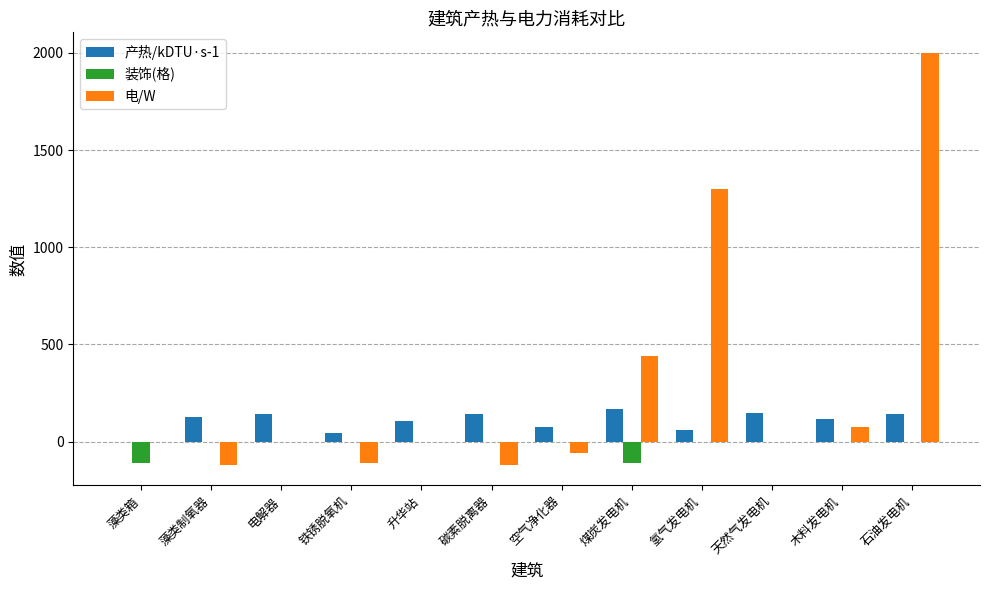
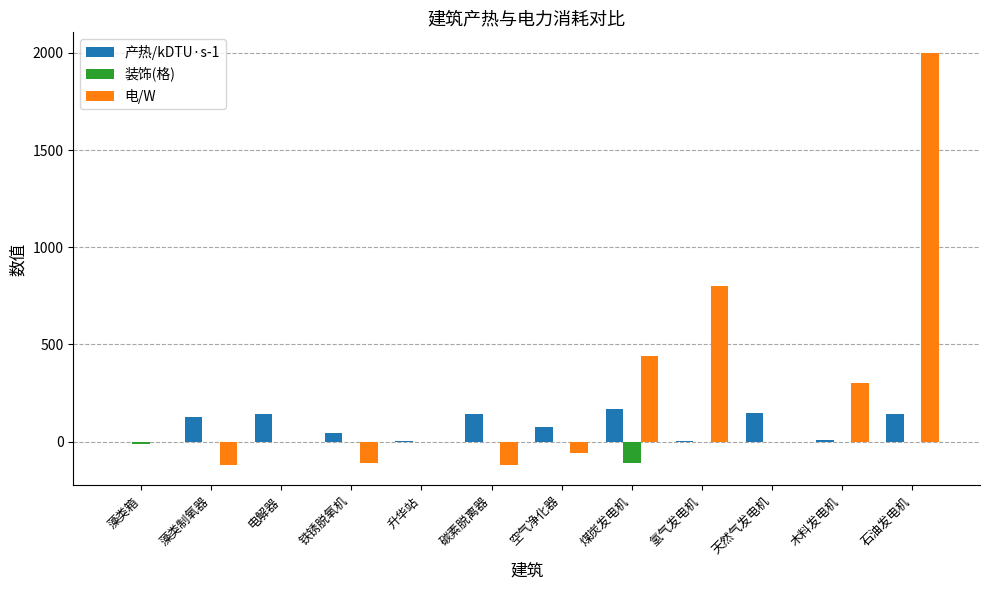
  {
    "产热/kDTU·s-1": {
      "藻类箱": 0,
      "藻类制氧器": 130,
      "电解器": 140,
      "铁锈脱氧机": 40,
-     "升华站": 110,
+     "升华站": 0,
      "碳素脱离器": 140,
      "空气净化器": 70,
      "煤炭发电机": 170,
-     "氢气发电机": 60,
+     "氢气发电机": 0,
      "天然气发电机": 150,
-     "木料发电机": 120,
+     "木料发电机": 10,
      "石油发电机": 140
    },
    "装饰(格)": {
-     "藻类箱": -110,
+     "藻类箱": -10,
      "藻类制氧器": 0,
      "电解器": 0,
      "铁锈脱氧机": 0,
      "升华站": 0,
      "碳素脱离器": 0,
      "空气净化器": 0,
      "煤炭发电机": -110,
      "氢气发电机": 0,
      "天然气发电机": 0,
      "木料发电机": 0,
      "石油发电机": 0
    },
    "电/W": {
      "藻类箱": 0,
      "藻类制氧器": -120,
      "电解器": 0,
      "铁锈脱氧机": -110,
      "升华站": 0,
      "碳素脱离器": -120,
      "空气净化器": -60,
      "煤炭发电机": 440,
-     "氢气发电机": 1300,
+     "氢气发电机": 800,
      "天然气发电机": 0,
-     "木料发电机": 80,
+     "木料发电机": 300,
      "石油发电机": 2000
    }
  }
